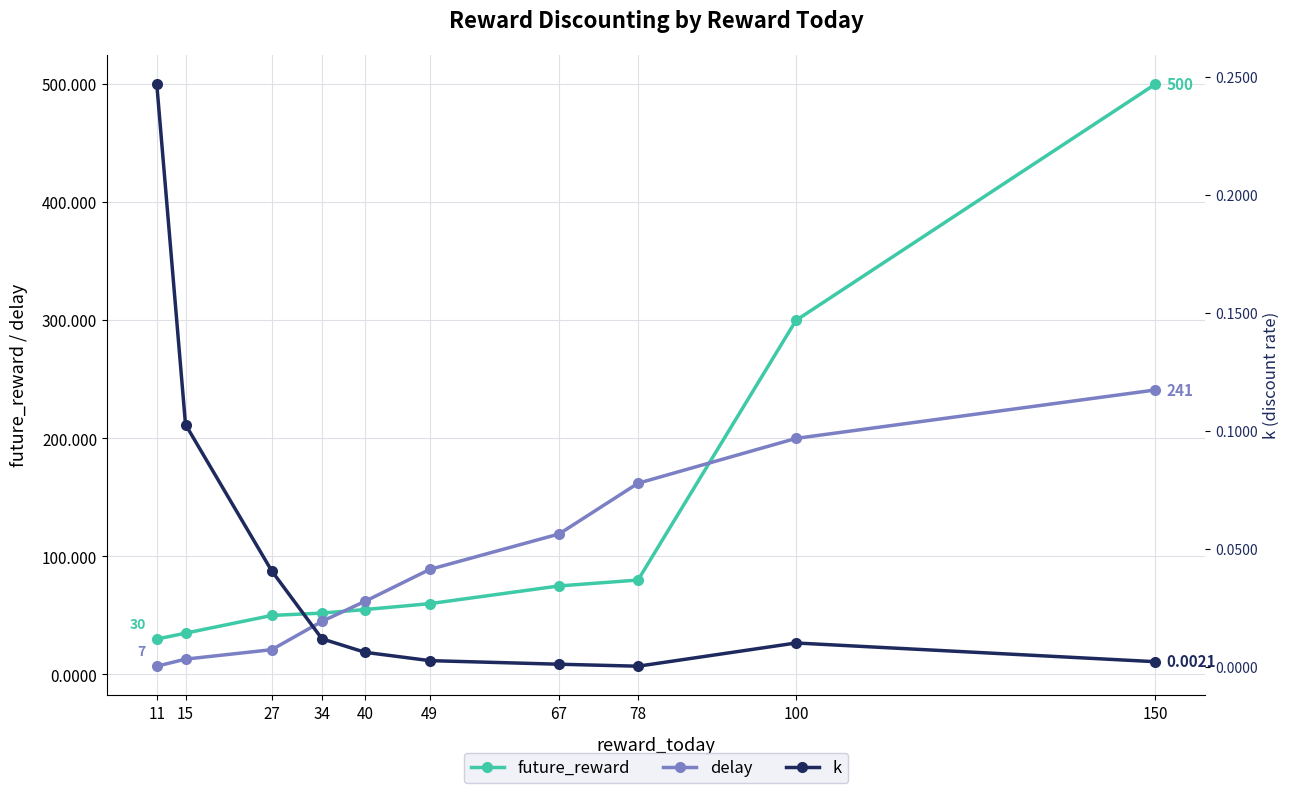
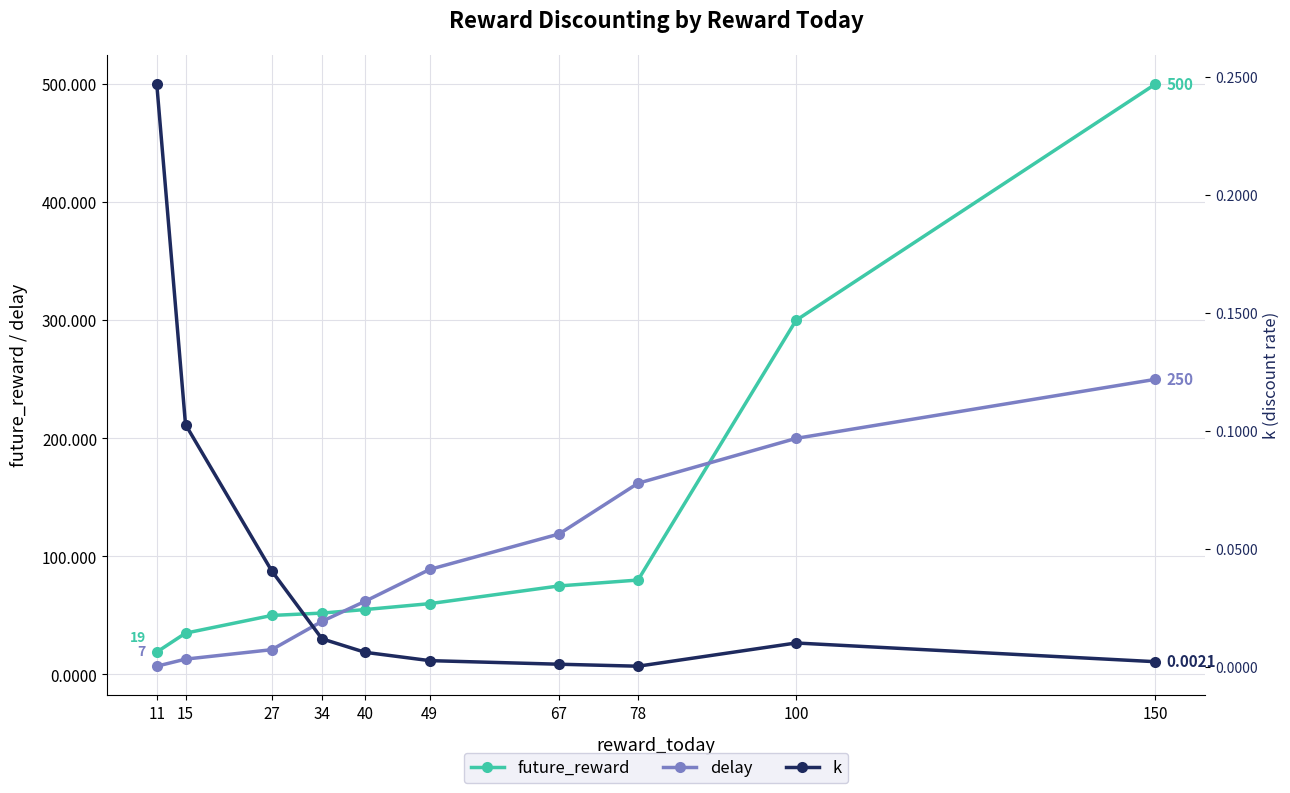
  {
    "future_reward": {
-     "11": 30,
+     "11": 19,
      "150": 500
    },
    "delay": {
      "11": 7,
-     "150": 241
+     "150": 250
    },
    "k": {
      "150": 0.0021
    }
  }
